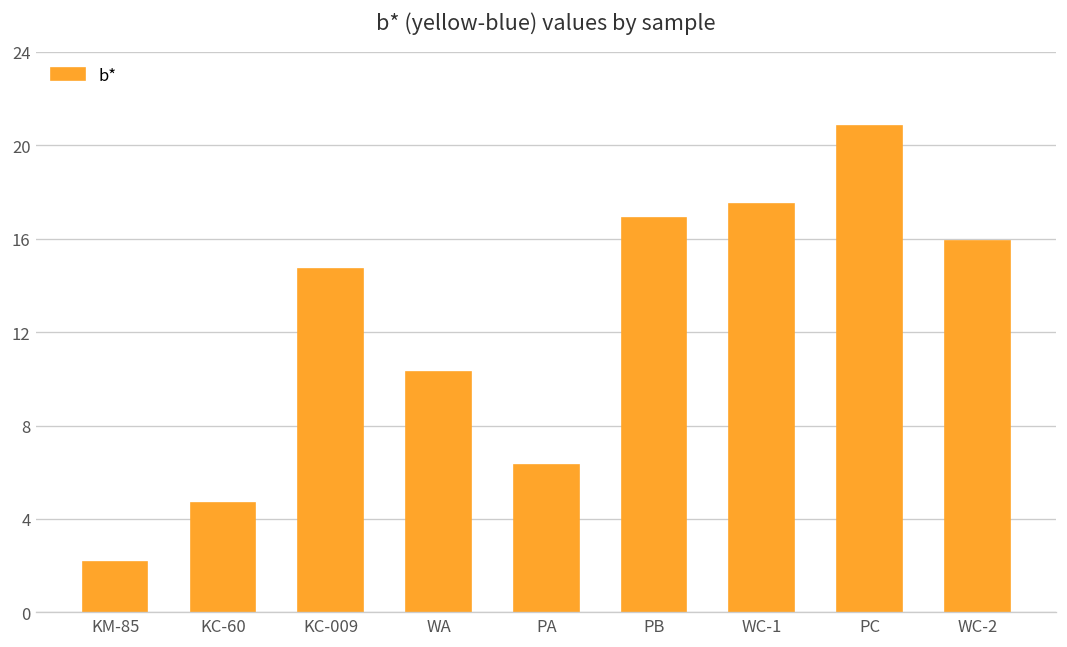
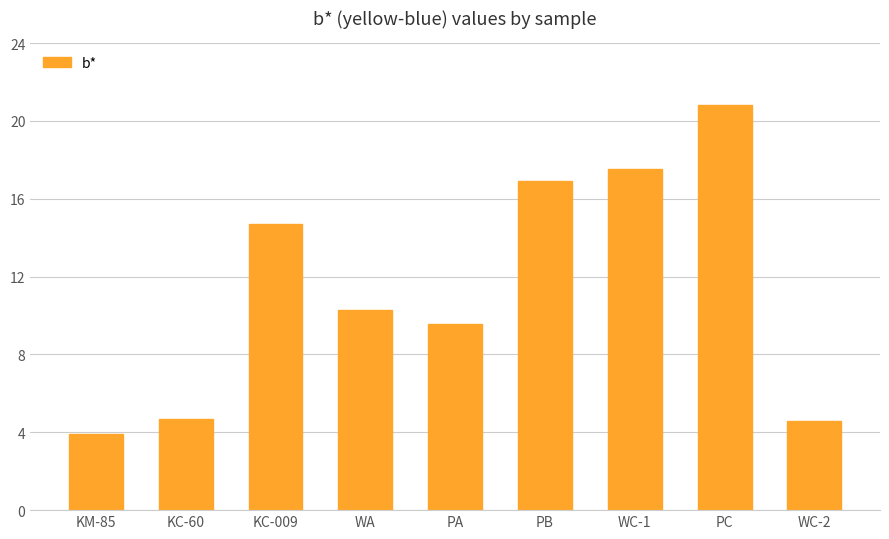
  {
-   "KM-85": 2.1,
+   "KM-85": 3.9,
    "KC-60": 4.7,
    "KC-009": 14.7,
    "WA": 10.3,
-   "PA": 6.3,
+   "PA": 9.6,
    "PB": 16.9,
    "WC-1": 17.5,
    "PC": 20.8,
-   "WC-2": 15.9
+   "WC-2": 4.6
  }
